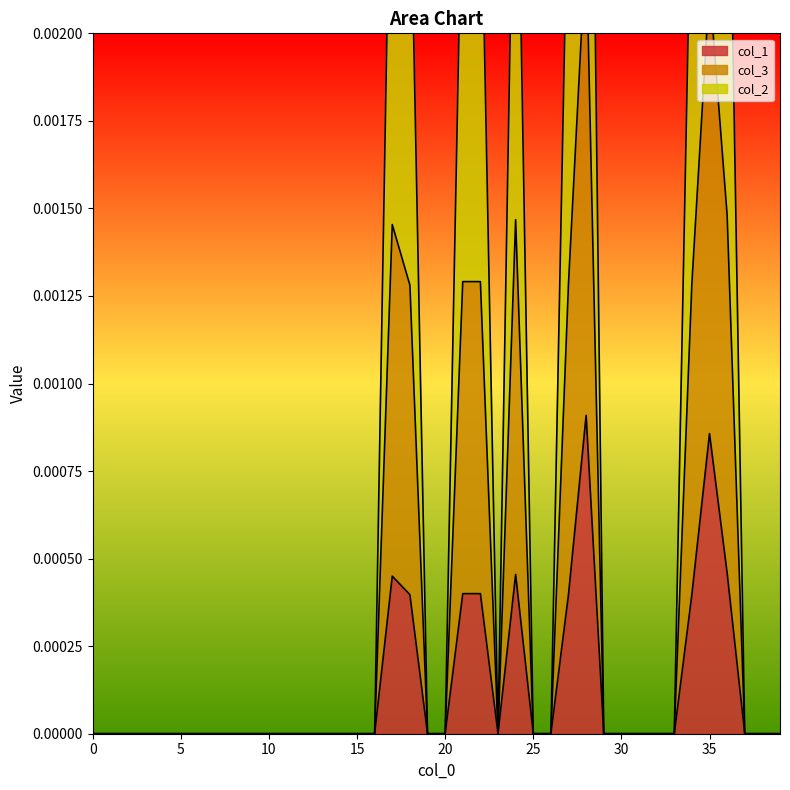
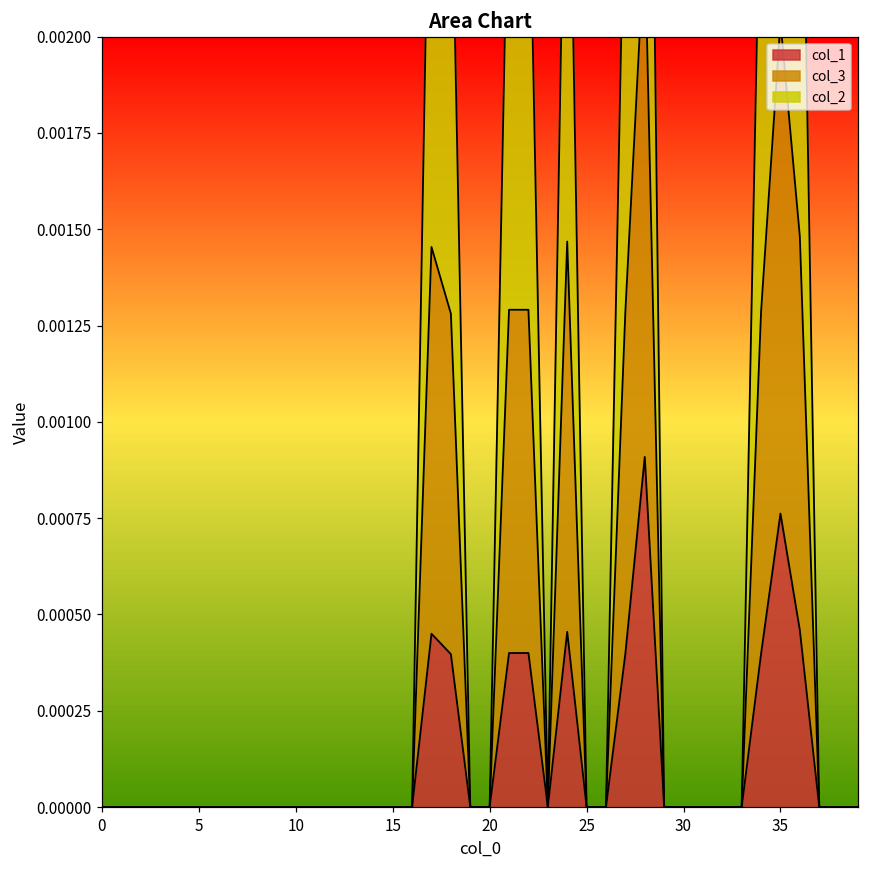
  {
    "col_1": {
-     "35": 0.00086
+     "35": 0.00076
    }
  }
